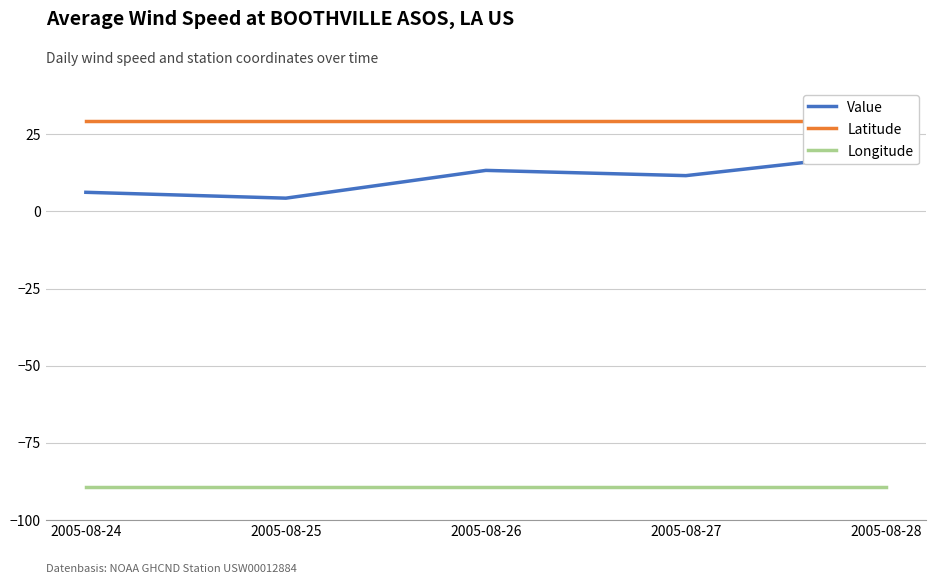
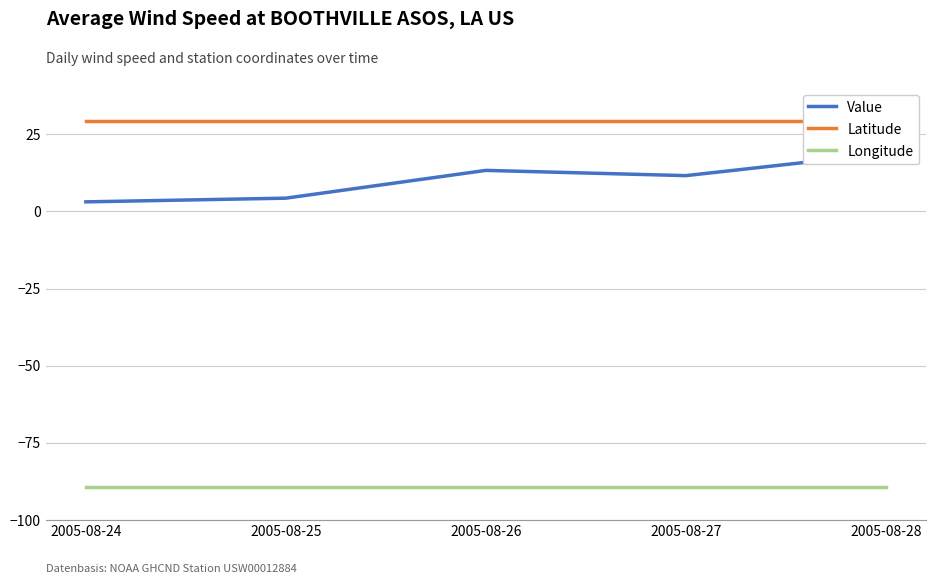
  {
    "Value": {
-     "2005-08-24": 6,
+     "2005-08-24": 3,
      "2005-08-25": 4,
      "2005-08-26": 13,
      "2005-08-27": 12
    },
    "Latitude": {
      "2005-08-24": 29,
      "2005-08-25": 29,
      "2005-08-26": 29,
      "2005-08-27": 29
    },
    "Longitude": {
      "2005-08-24": -89,
      "2005-08-25": -89,
      "2005-08-26": -89,
      "2005-08-27": -89,
      "2005-08-28": -89
    }
  }
